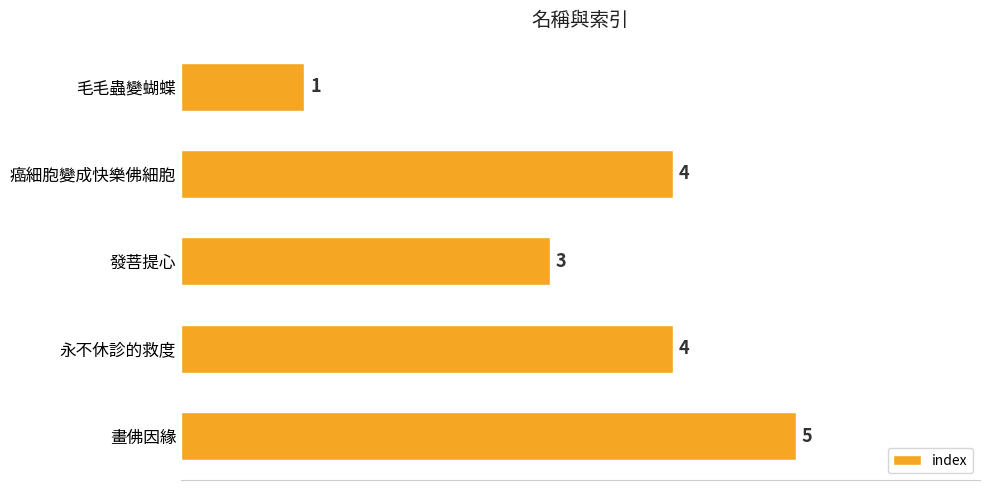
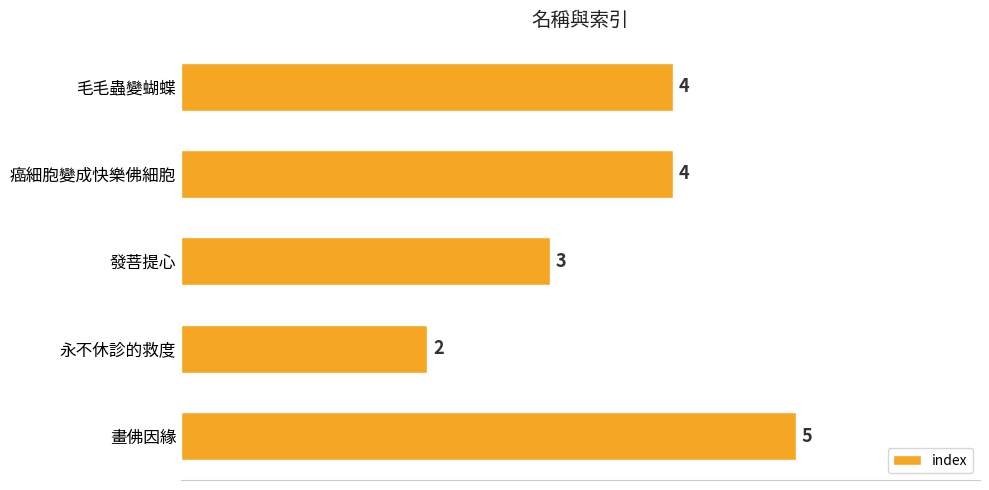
  {
-   "毛毛蟲變蝴蝶": 1,
+   "毛毛蟲變蝴蝶": 4,
    "癌細胞變成快樂佛細胞": 4,
    "發菩提心": 3,
-   "永不休診的救度": 4,
+   "永不休診的救度": 2,
    "畫佛因緣": 5
  }
